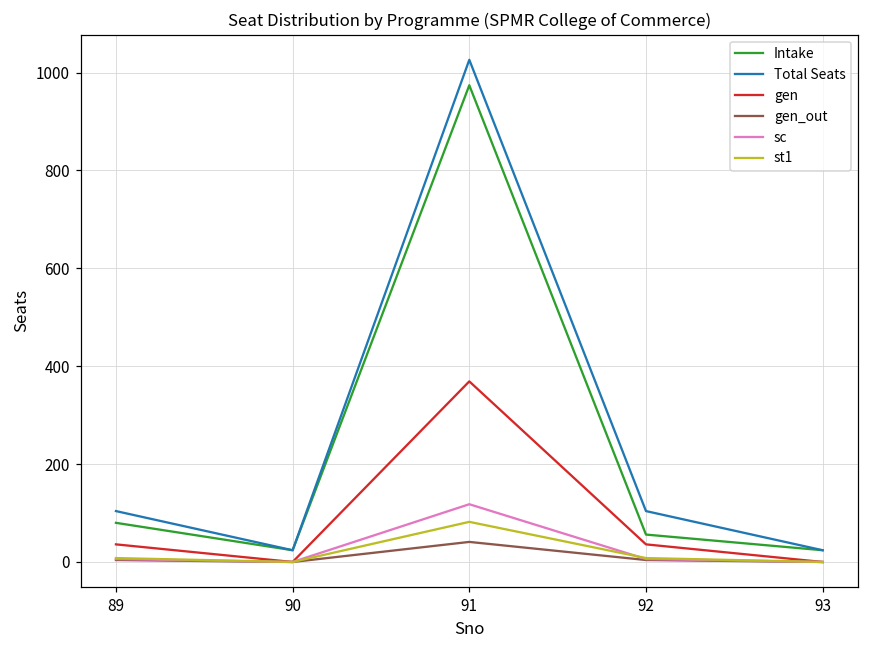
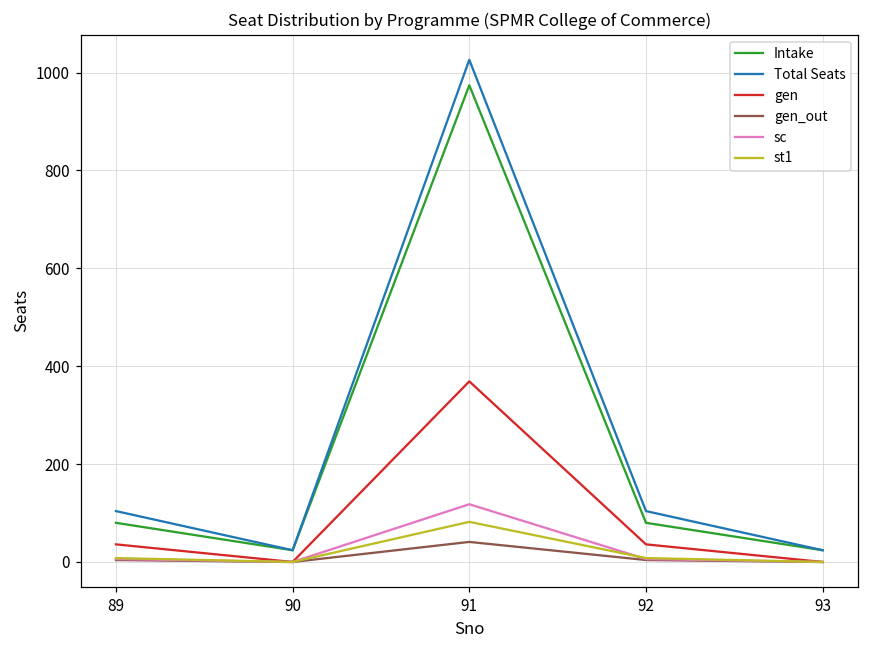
  {
    "Intake": {
      "89": 80,
      "91": 970,
-     "92": 60
+     "92": 80
    },
    "Total Seats": {
      "89": 100,
      "91": 1030,
      "92": 100
    },
    "gen": {
      "89": 40,
      "91": 370,
      "92": 40
    },
    "gen_out": {
      "91": 40
    },
    "sc": {
      "91": 120
    },
    "st1": {
      "91": 80
    }
  }
